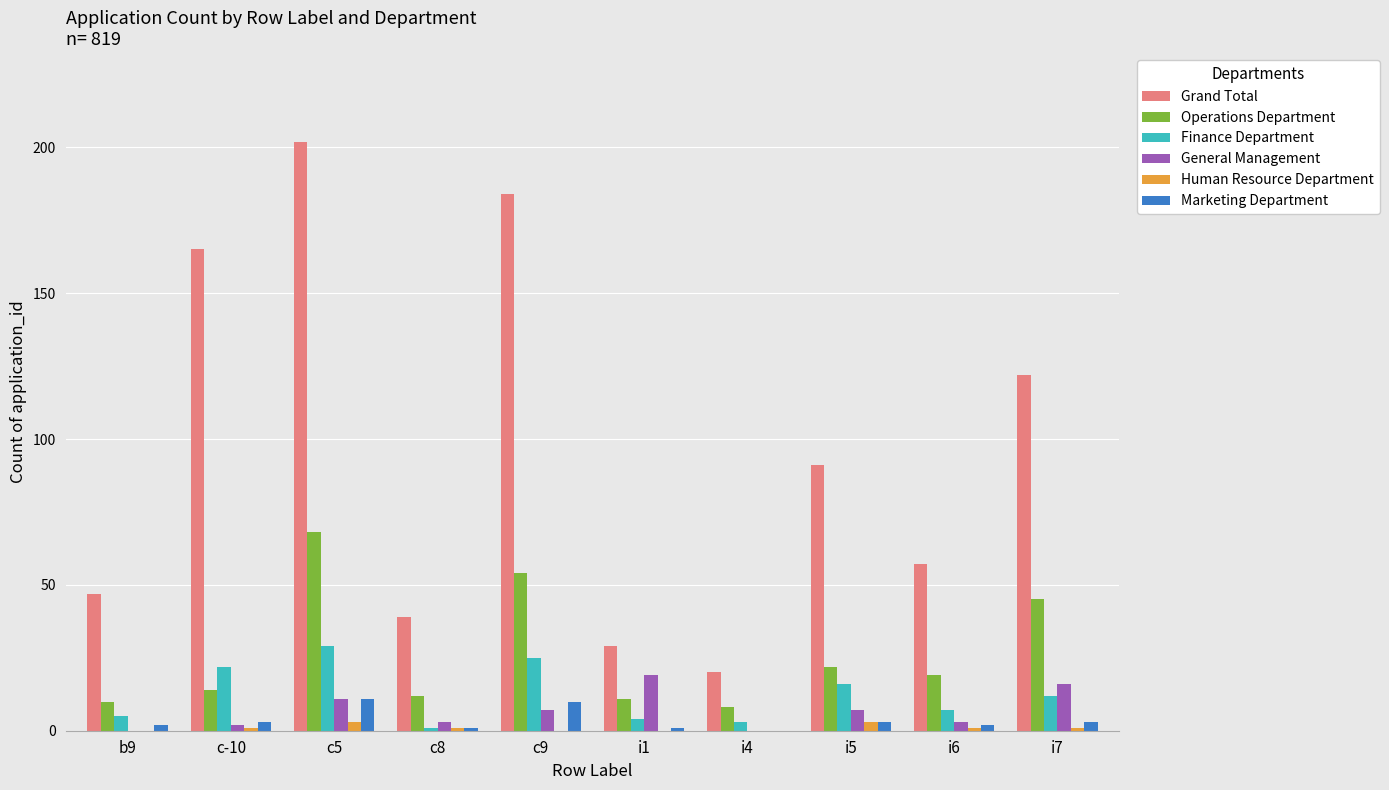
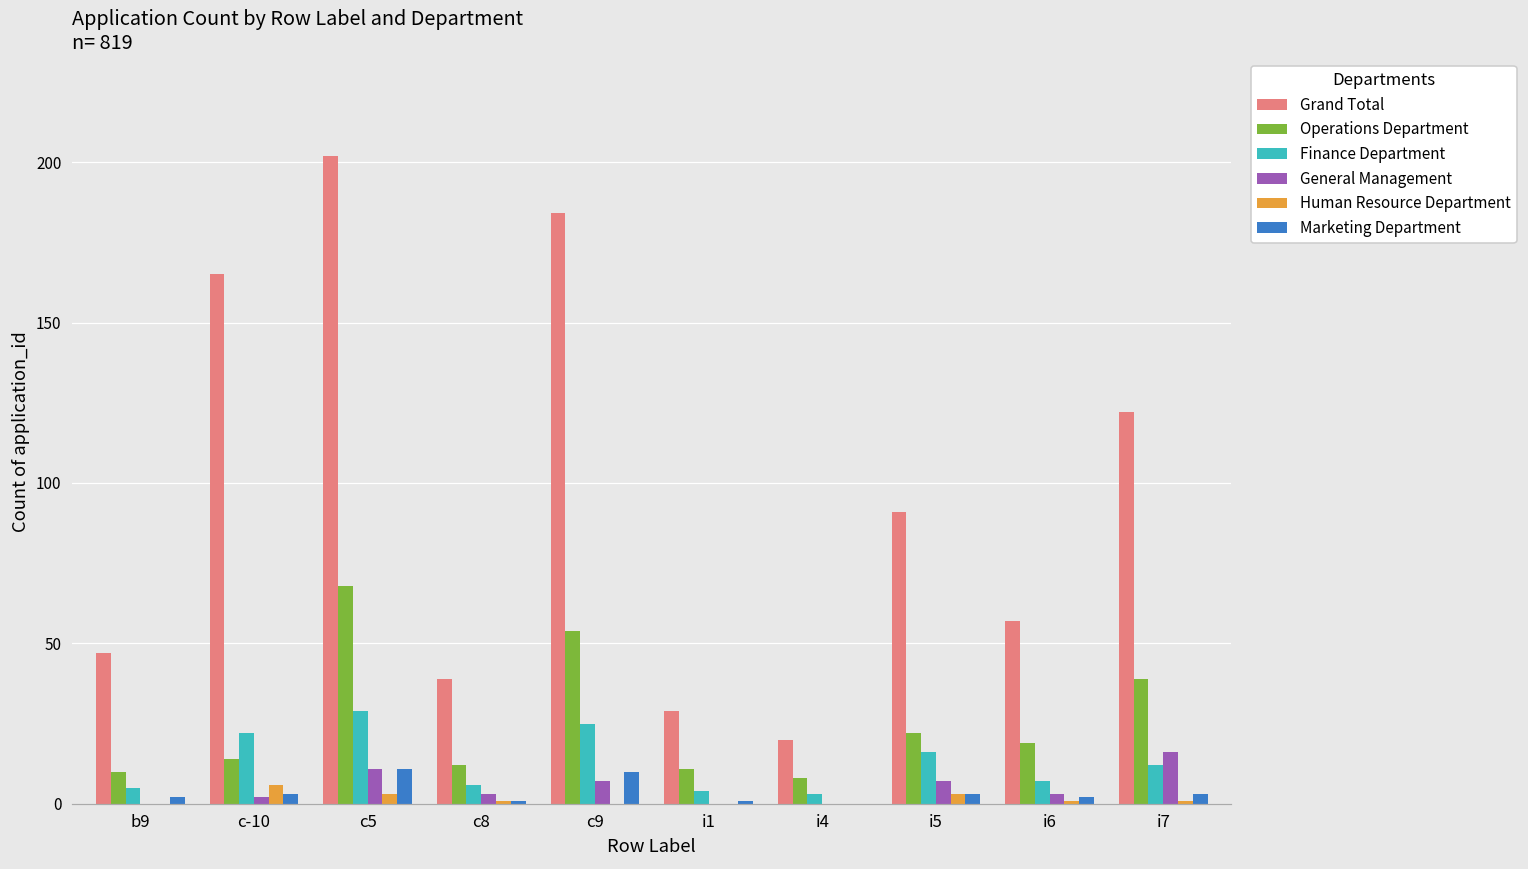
  {
    "Grand Total": {
      "b9": 47,
      "c-10": 165,
      "c5": 202,
      "c8": 39,
      "c9": 184,
      "i1": 29,
      "i4": 20,
      "i5": 91,
      "i6": 57,
      "i7": 122
    },
    "Operations Department": {
      "b9": 10,
      "c-10": 14,
      "c5": 68,
      "c8": 12,
      "c9": 54,
      "i1": 11,
      "i4": 8,
      "i5": 22,
      "i6": 19,
-     "i7": 45
+     "i7": 39
    },
    "Finance Department": {
      "b9": 5,
      "c-10": 22,
      "c5": 29,
-     "c8": 1,
+     "c8": 6,
      "c9": 25,
      "i1": 4,
      "i4": 3,
      "i5": 16,
      "i6": 7,
      "i7": 12
    },
    "General Management": {
      "b9": 0,
      "c-10": 2,
      "c5": 11,
      "c8": 3,
      "c9": 7,
-     "i1": 19,
+     "i1": 0,
      "i4": 0,
      "i5": 7,
      "i6": 3,
      "i7": 16
    },
    "Human Resource Department": {
      "b9": 0,
-     "c-10": 1,
+     "c-10": 6,
      "c5": 3,
      "c8": 1,
      "c9": 0,
      "i1": 0,
      "i4": 0,
      "i5": 3,
      "i6": 1,
      "i7": 1
    },
    "Marketing Department": {
      "b9": 2,
      "c-10": 3,
      "c5": 11,
      "c8": 1,
      "c9": 10,
      "i1": 1,
      "i4": 0,
      "i5": 3,
      "i6": 2,
      "i7": 3
    }
  }
